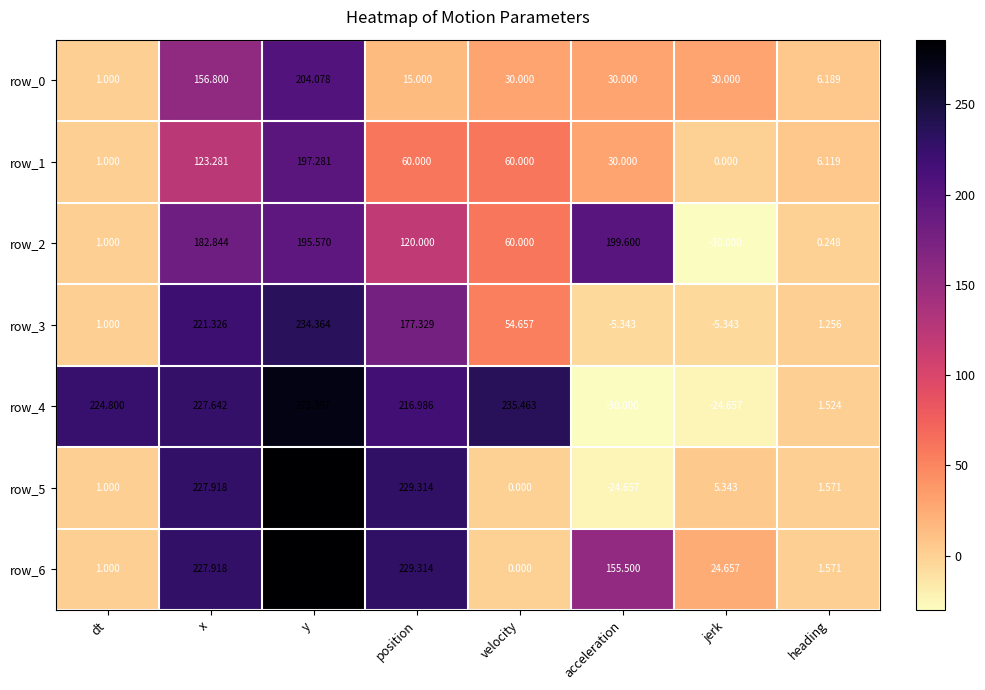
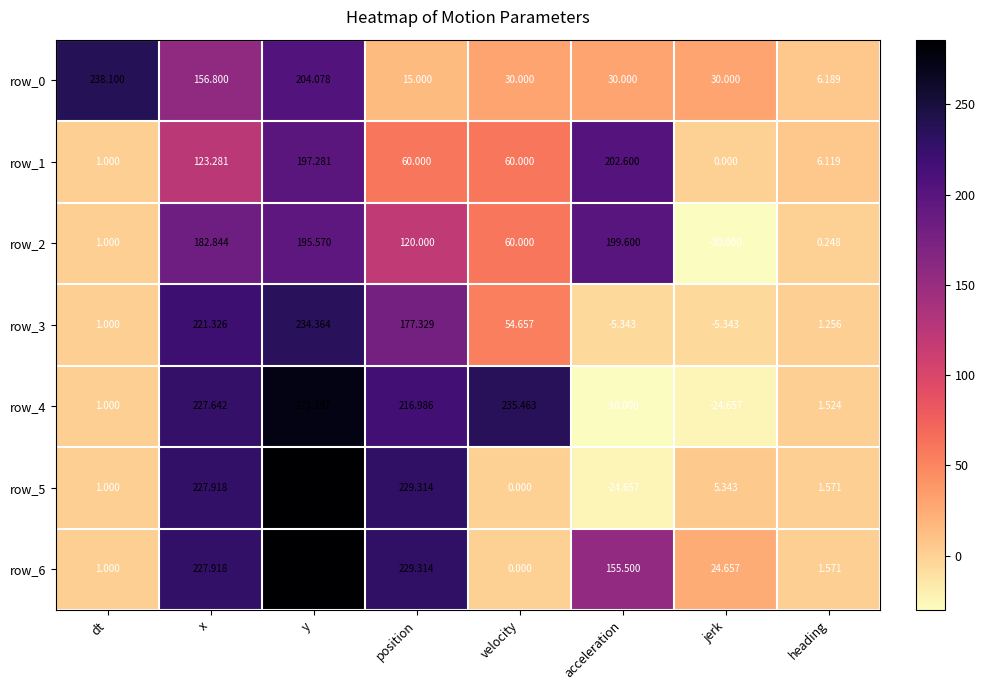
  {
    "row_0": {
-     "dt": 1.000,
+     "dt": 238.100,
      "x": 156.800,
      "y": 204.078,
      "position": 15.000,
      "velocity": 30.000,
      "acceleration": 30.000,
      "jerk": 30.000,
      "heading": 6.189
    },
    "row_1": {
      "dt": 1.000,
      "x": 123.281,
      "y": 197.281,
      "position": 60.000,
      "velocity": 60.000,
-     "acceleration": 30.000,
+     "acceleration": 202.600,
      "jerk": 0.000,
      "heading": 6.119
    },
    "row_2": {
      "dt": 1.000,
      "x": 182.844,
      "y": 195.570,
      "position": 120.000,
      "velocity": 60.000,
      "acceleration": 199.600,
      "jerk": -30.000,
      "heading": 0.248
    },
    "row_3": {
      "dt": 1.000,
      "x": 221.326,
      "y": 234.364,
      "position": 177.329,
      "velocity": 54.657,
      "acceleration": -5.343,
      "jerk": -5.343,
      "heading": 1.256
    },
    "row_4": {
-     "dt": 224.800,
+     "dt": 1.000,
      "x": 227.642,
      "position": 216.986,
      "velocity": 235.463,
      "acceleration": -30.000,
      "jerk": -24.657,
      "heading": 1.524
    },
    "row_5": {
      "dt": 1.000,
      "x": 227.918,
      "position": 229.314,
      "velocity": 0.000,
      "acceleration": -24.657,
      "jerk": 5.343,
      "heading": 1.571
    },
    "row_6": {
      "dt": 1.000,
      "x": 227.918,
      "position": 229.314,
      "velocity": 0.000,
      "acceleration": 155.500,
      "jerk": 24.657,
      "heading": 1.571
    }
  }
